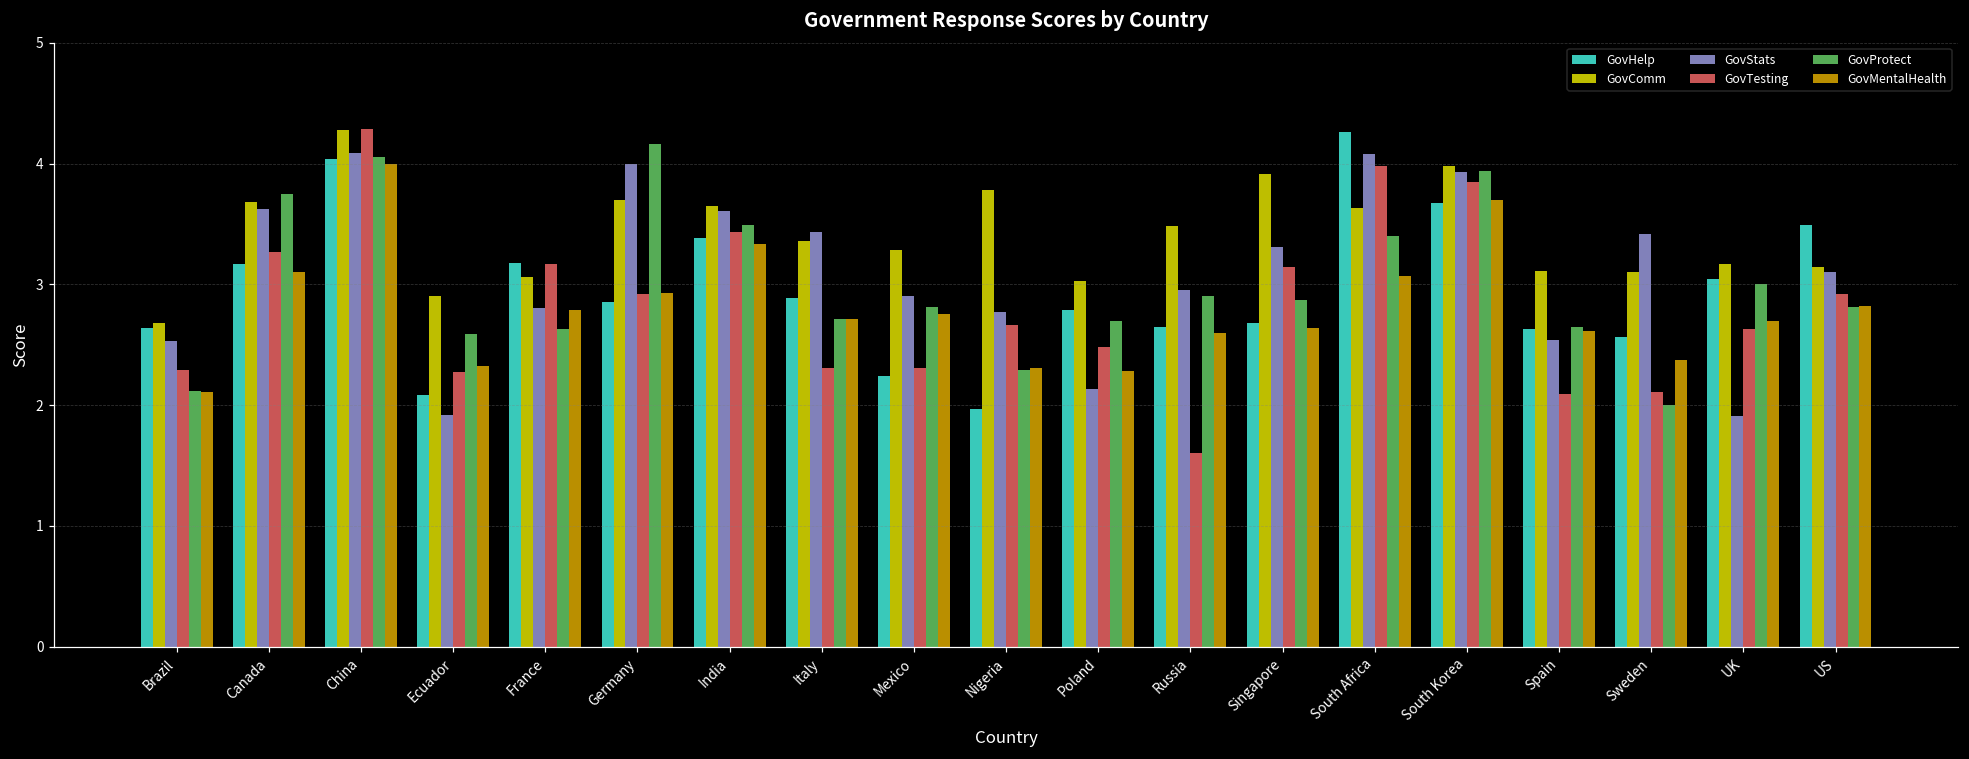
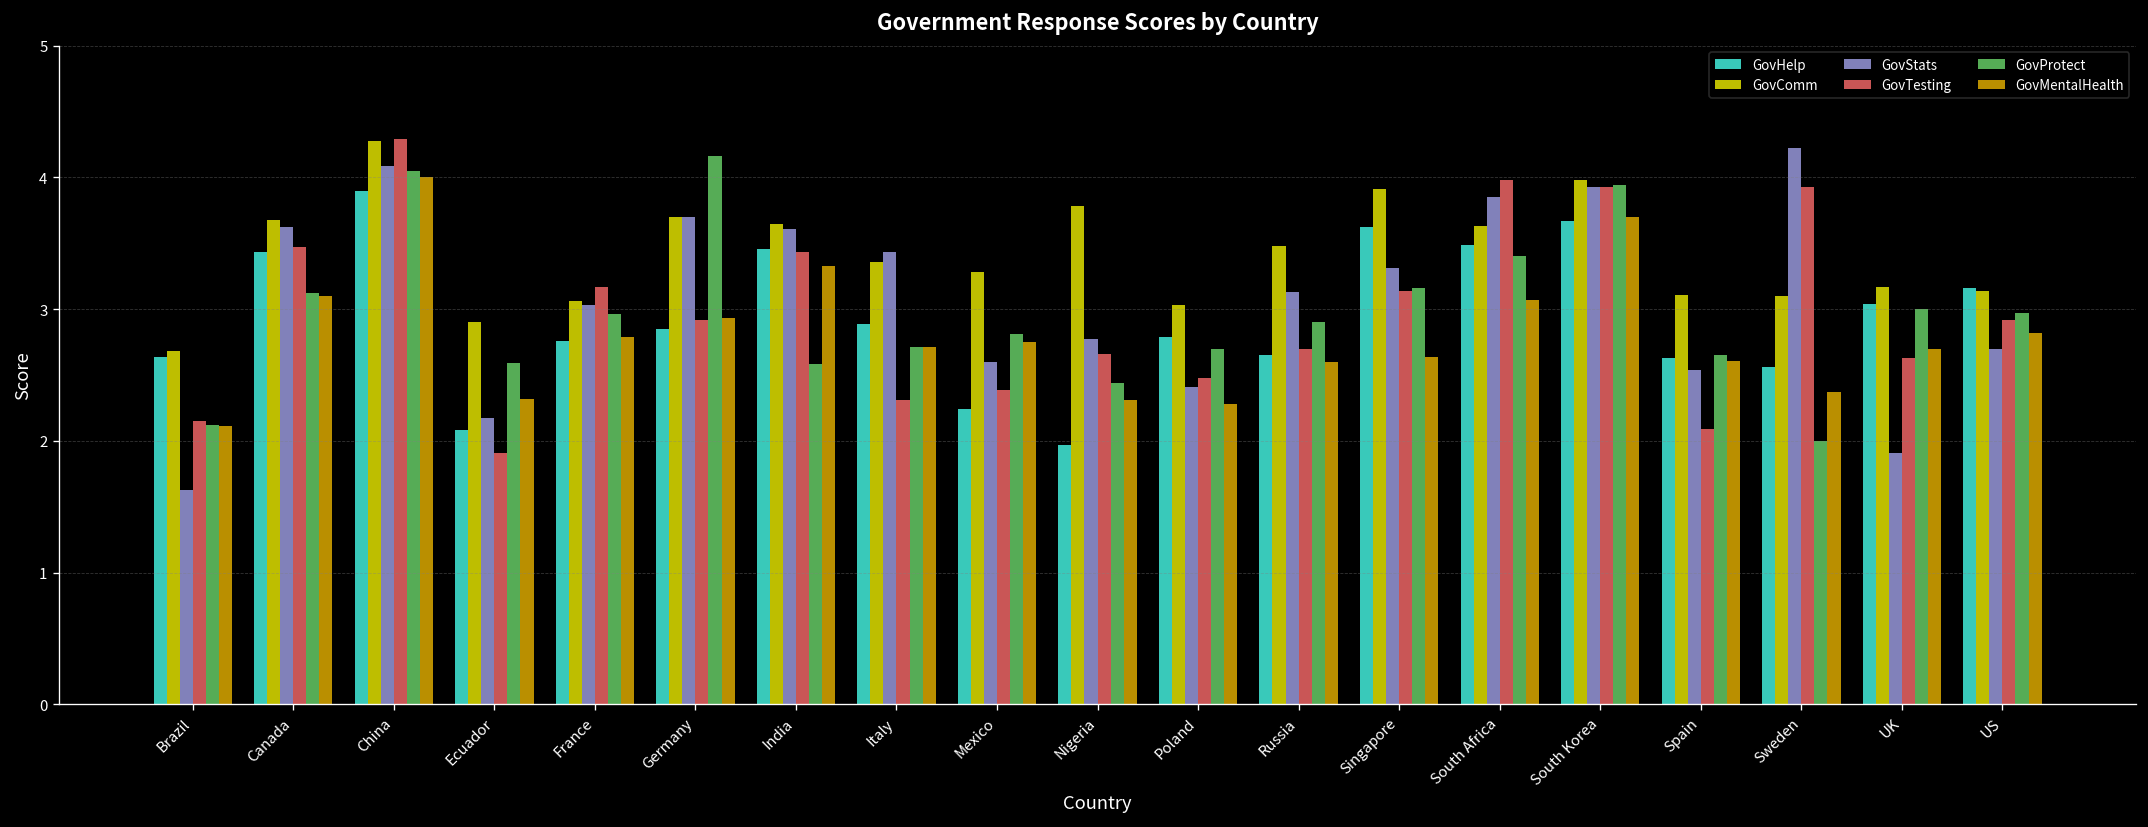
  {
    "GovHelp": {
      "Brazil": 2.64,
-     "Canada": 3.17,
-     "China": 4.04,
+     "Canada": 3.43,
+     "China": 3.90,
      "Ecuador": 2.08,
-     "France": 3.18,
+     "France": 2.76,
      "Germany": 2.85,
-     "India": 3.38,
+     "India": 3.46,
      "Italy": 2.89,
      "Mexico": 2.24,
      "Nigeria": 1.97,
      "Poland": 2.79,
      "Russia": 2.65,
-     "Singapore": 2.68,
-     "South Africa": 4.26,
+     "Singapore": 3.62,
+     "South Africa": 3.49,
      "South Korea": 3.67,
      "Spain": 2.63,
      "Sweden": 2.56,
      "UK": 3.04,
-     "US": 3.49
+     "US": 3.16
    },
    "GovStats": {
-     "Brazil": 2.53,
+     "Brazil": 1.63,
      "Canada": 3.62,
      "China": 4.09,
-     "Ecuador": 1.92,
-     "France": 2.80,
-     "Germany": 4.0,
+     "Ecuador": 2.17,
+     "France": 3.03,
+     "Germany": 3.7,
      "India": 3.61,
      "Italy": 3.43,
-     "Mexico": 2.9,
+     "Mexico": 2.6,
      "Nigeria": 2.77,
-     "Poland": 2.13,
-     "Russia": 2.95,
+     "Poland": 2.41,
+     "Russia": 3.13,
      "Singapore": 3.31,
-     "South Africa": 4.08,
+     "South Africa": 3.85,
      "South Korea": 3.93,
      "Spain": 2.54,
-     "Sweden": 3.42,
+     "Sweden": 4.22,
      "UK": 1.91,
-     "US": 3.1
+     "US": 2.7
    },
    "GovTesting": {
-     "Brazil": 2.29,
-     "Canada": 3.27,
+     "Brazil": 2.15,
+     "Canada": 3.47,
      "China": 4.29,
-     "Ecuador": 2.27,
+     "Ecuador": 1.91,
      "France": 3.17,
      "Germany": 2.92,
      "India": 3.43,
      "Italy": 2.31,
-     "Mexico": 2.31,
+     "Mexico": 2.39,
      "Nigeria": 2.66,
      "Poland": 2.48,
-     "Russia": 1.6,
+     "Russia": 2.7,
      "Singapore": 3.14,
      "South Africa": 3.98,
-     "South Korea": 3.85,
+     "South Korea": 3.93,
      "Spain": 2.09,
-     "Sweden": 2.11,
+     "Sweden": 3.93,
      "UK": 2.63,
      "US": 2.92
    },
    "GovProtect": {
      "Brazil": 2.12,
-     "Canada": 3.75,
+     "Canada": 3.12,
      "China": 4.05,
      "Ecuador": 2.59,
-     "France": 2.63,
+     "France": 2.96,
      "Germany": 4.16,
-     "India": 3.49,
+     "India": 2.58,
      "Italy": 2.71,
      "Mexico": 2.81,
-     "Nigeria": 2.29,
+     "Nigeria": 2.44,
      "Poland": 2.70,
      "Russia": 2.90,
-     "Singapore": 2.87,
+     "Singapore": 3.16,
      "South Africa": 3.40,
      "South Korea": 3.94,
      "Spain": 2.65,
      "Sweden": 2.00,
      "UK": 3.00,
-     "US": 2.81
+     "US": 2.97
    }
  }
